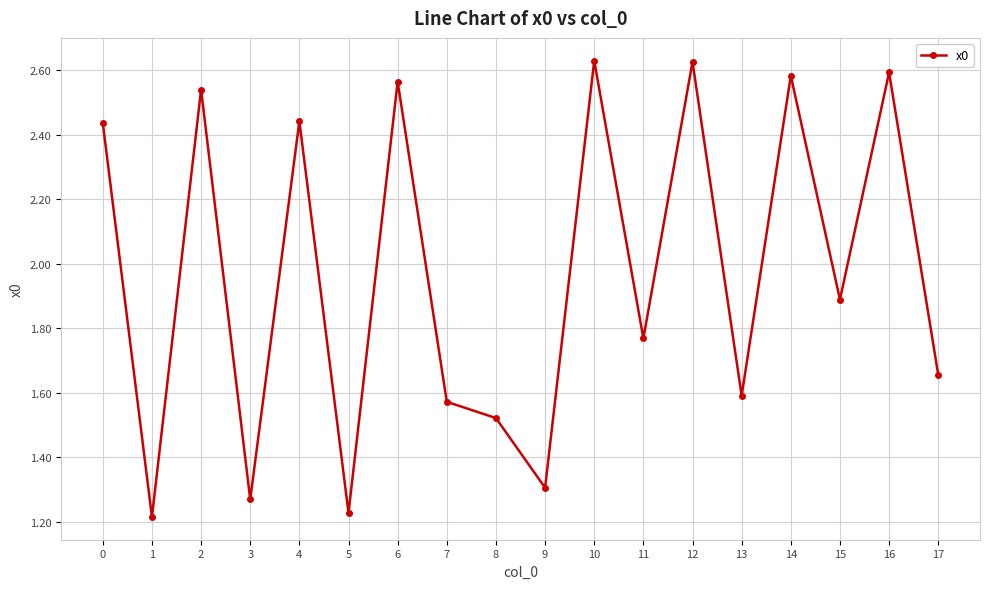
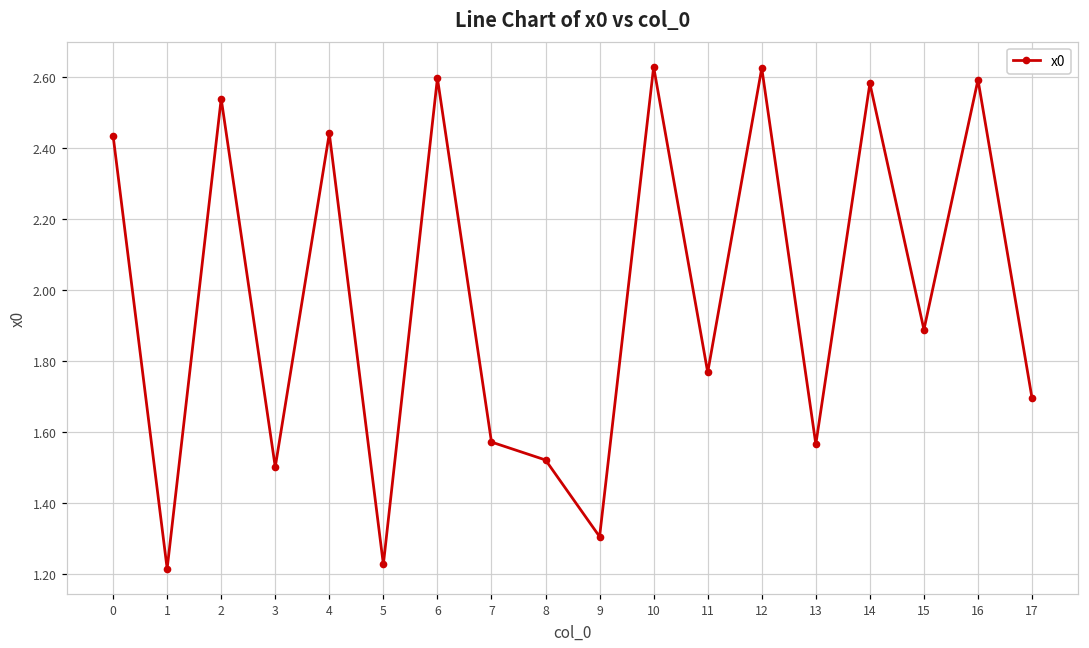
  {
    "0": 2.44,
    "1": 1.22,
    "2": 2.54,
-   "3": 1.27,
+   "3": 1.50,
    "4": 2.44,
    "5": 1.23,
-   "6": 2.56,
+   "6": 2.60,
    "7": 1.57,
    "8": 1.52,
    "9": 1.31,
    "10": 2.63,
    "11": 1.77,
    "12": 2.63,
-   "13": 1.59,
+   "13": 1.57,
    "14": 2.58,
    "15": 1.89,
    "16": 2.59,
-   "17": 1.66
+   "17": 1.70
  }
